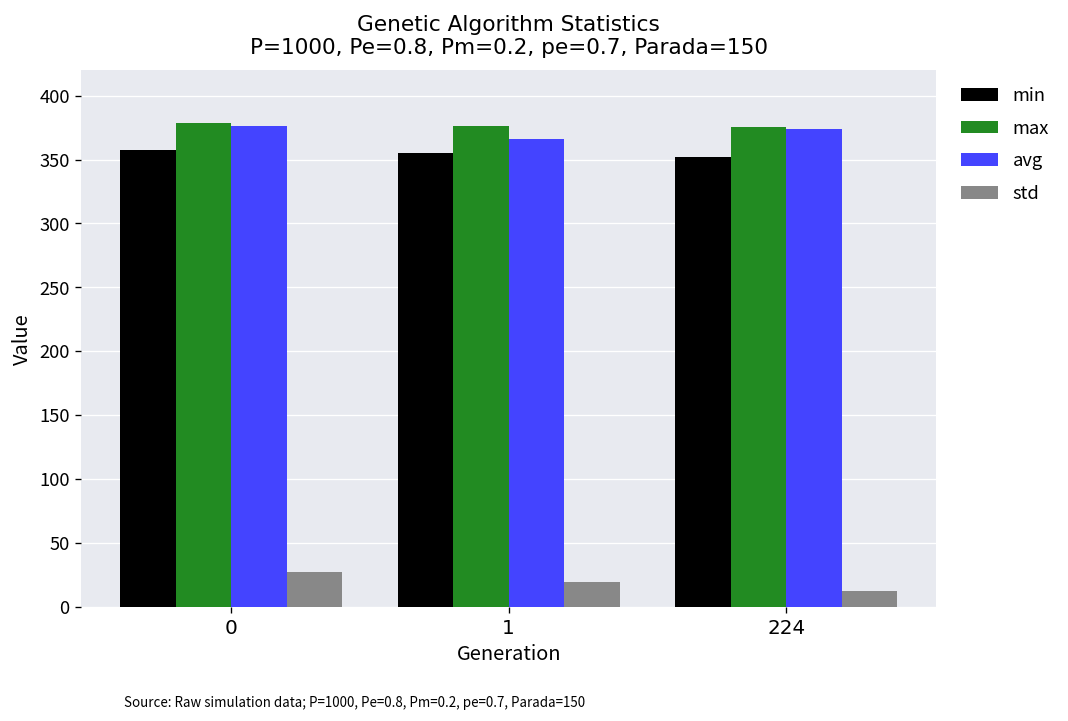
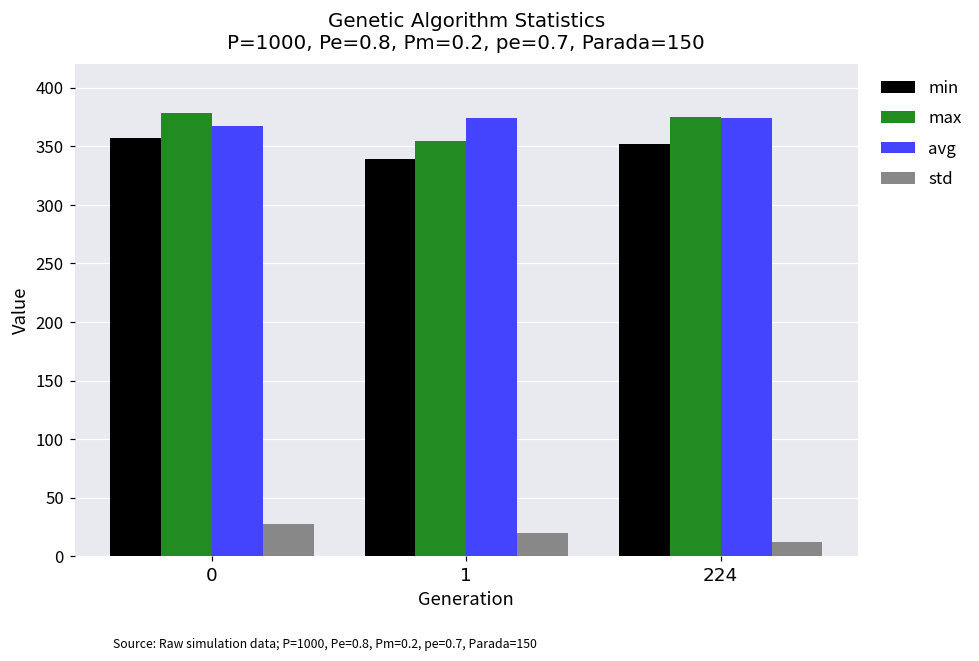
  {
    "min": {
      "0": 357,
-     "1": 355,
+     "1": 339,
      "224": 352
    },
    "max": {
      "0": 379,
-     "1": 376,
+     "1": 354,
      "224": 375
    },
    "avg": {
-     "0": 376,
-     "1": 366,
+     "0": 368,
+     "1": 374,
      "224": 374
    },
    "std": {
      "0": 27,
      "1": 20,
      "224": 12
    }
  }
